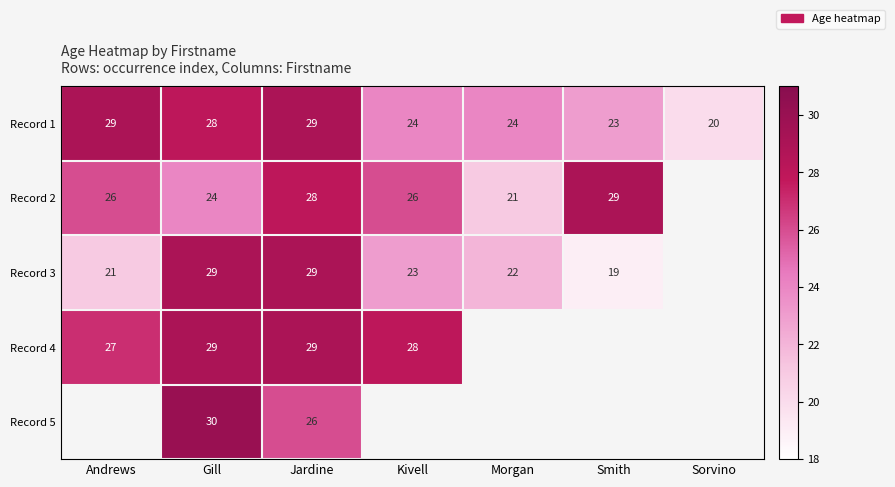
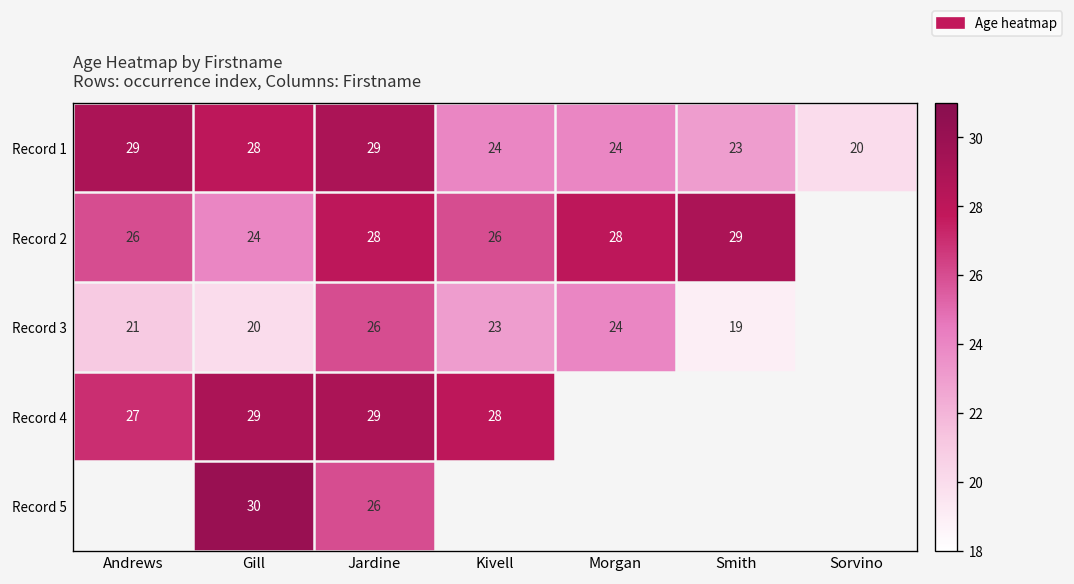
  {
    "Record 1": {
      "Andrews": 29,
      "Gill": 28,
      "Jardine": 29,
      "Kivell": 24,
      "Morgan": 24,
      "Smith": 23,
      "Sorvino": 20
    },
    "Record 2": {
      "Andrews": 26,
      "Gill": 24,
      "Jardine": 28,
      "Kivell": 26,
-     "Morgan": 21,
+     "Morgan": 28,
      "Smith": 29
    },
    "Record 3": {
      "Andrews": 21,
-     "Gill": 29,
-     "Jardine": 29,
+     "Gill": 20,
+     "Jardine": 26,
      "Kivell": 23,
-     "Morgan": 22,
+     "Morgan": 24,
      "Smith": 19
    },
    "Record 4": {
      "Andrews": 27,
      "Gill": 29,
      "Jardine": 29,
      "Kivell": 28
    },
    "Record 5": {
      "Gill": 30,
      "Jardine": 26
    }
  }
